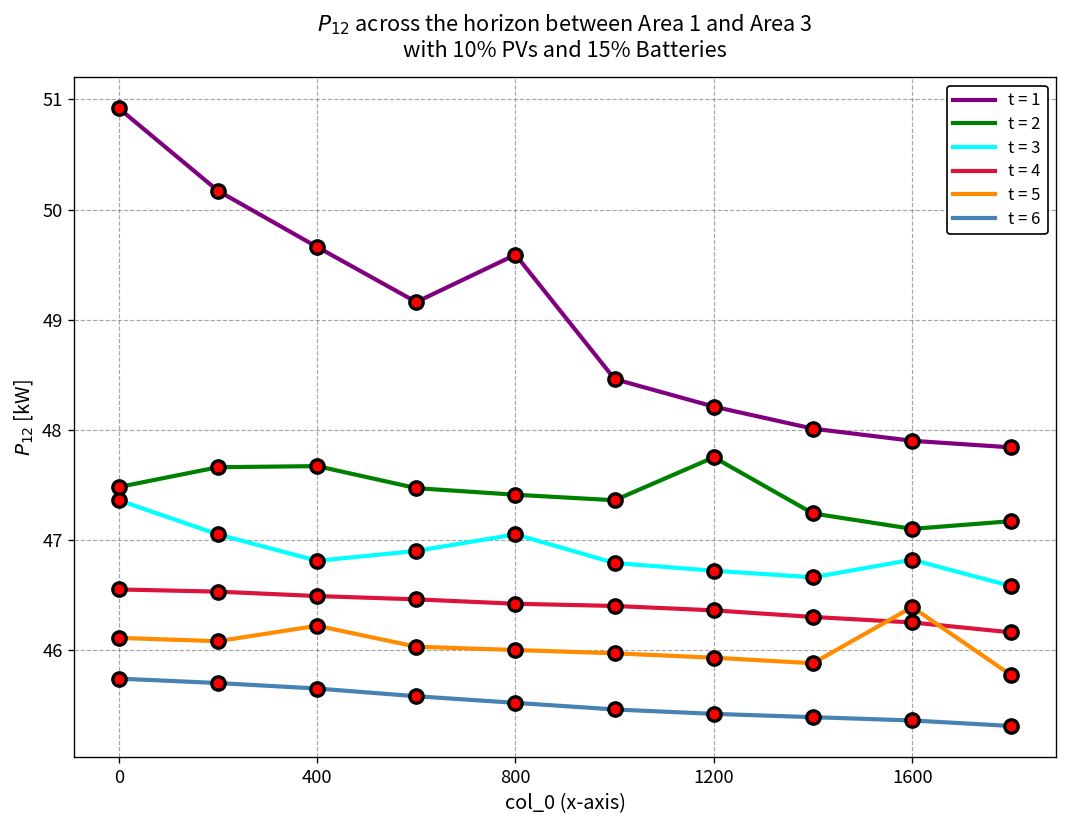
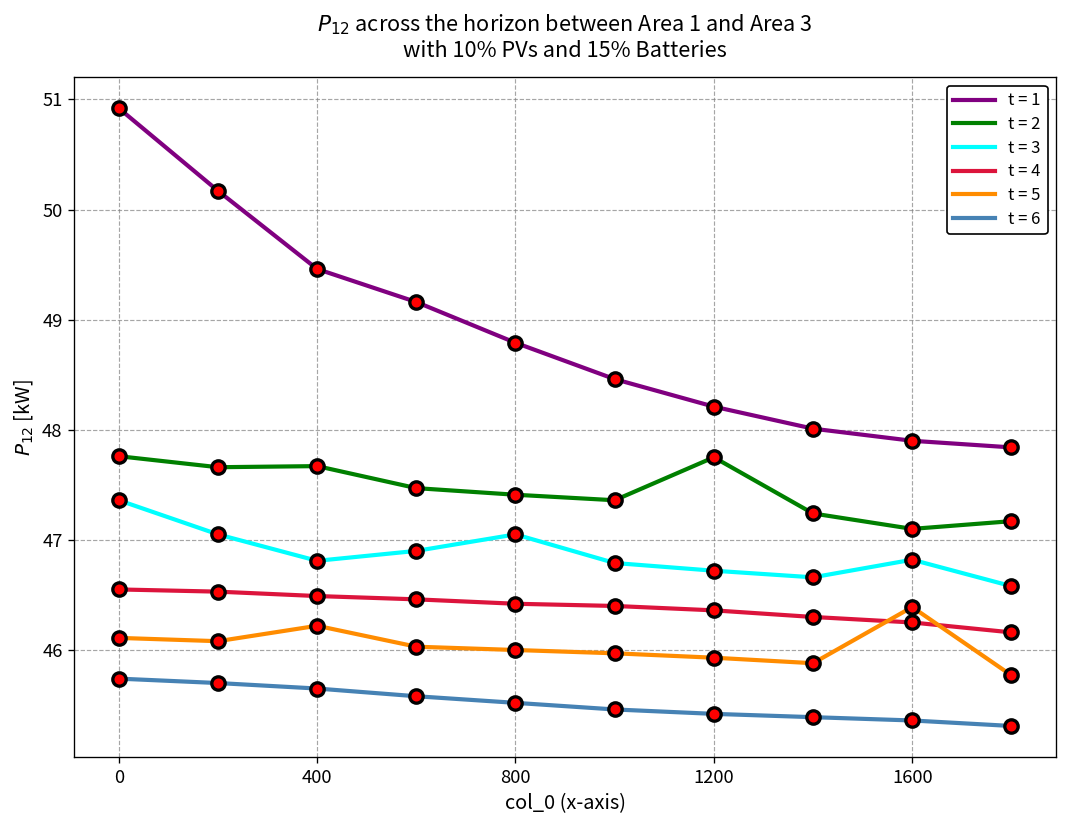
  {
    "t = 1": {
      "0": 50.9,
-     "400": 49.7,
-     "800": 49.6,
+     "400": 49.5,
+     "800": 48.8,
      "1200": 48.2,
      "1600": 47.9
    },
    "t = 2": {
-     "0": 47.5,
+     "0": 47.8,
      "400": 47.7,
      "800": 47.4,
      "1200": 47.8,
      "1600": 47.1
    },
    "t = 3": {
      "0": 47.4,
      "400": 46.8,
      "800": 47.1,
      "1200": 46.7,
      "1600": 46.8
    },
    "t = 4": {
      "0": 46.6,
      "400": 46.5,
      "800": 46.4,
      "1200": 46.4,
      "1600": 46.3
    },
    "t = 5": {
      "0": 46.1,
      "400": 46.2,
      "800": 46.0,
      "1200": 45.9,
      "1600": 46.4
    },
    "t = 6": {
      "0": 45.7,
      "400": 45.7,
      "800": 45.5,
      "1200": 45.4,
      "1600": 45.4
    }
  }
